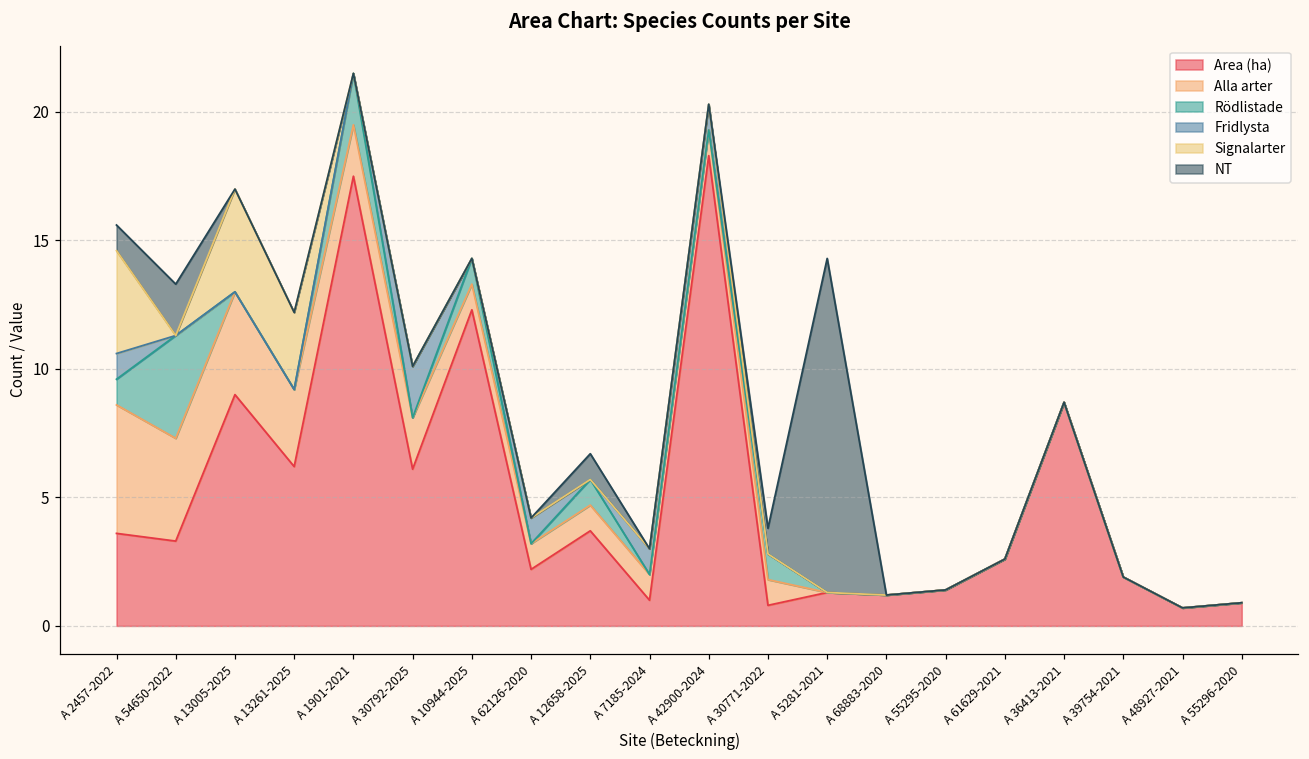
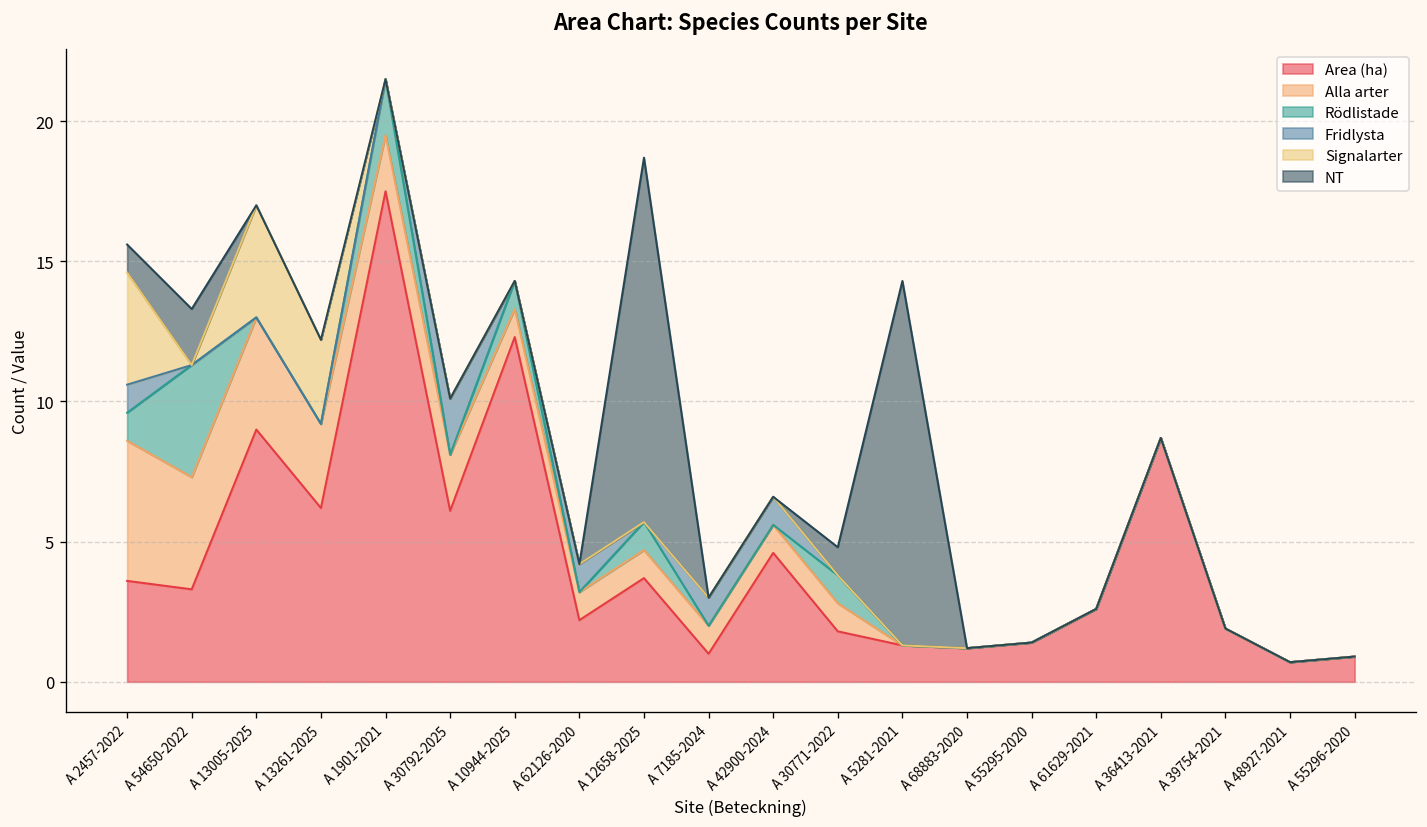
  {
    "Area (ha)": {
      "A 2457-2022": 3.6,
      "A 54650-2022": 3.3,
      "A 13005-2025": 9.0,
      "A 13261-2025": 6.2,
      "A 1901-2021": 17.5,
      "A 30792-2025": 6.1,
      "A 10944-2025": 12.3,
      "A 62126-2020": 2.2,
      "A 12658-2025": 3.7,
      "A 7185-2024": 1.0,
-     "A 42900-2024": 18.3,
-     "A 30771-2022": 0.8
+     "A 42900-2024": 4.6,
+     "A 30771-2022": 1.8
    },
    "NT": {
      "A 2457-2022": 1,
      "A 54650-2022": 2,
-     "A 12658-2025": 1,
+     "A 12658-2025": 13,
      "A 30771-2022": 1,
      "A 5281-2021": 13
    }
  }
